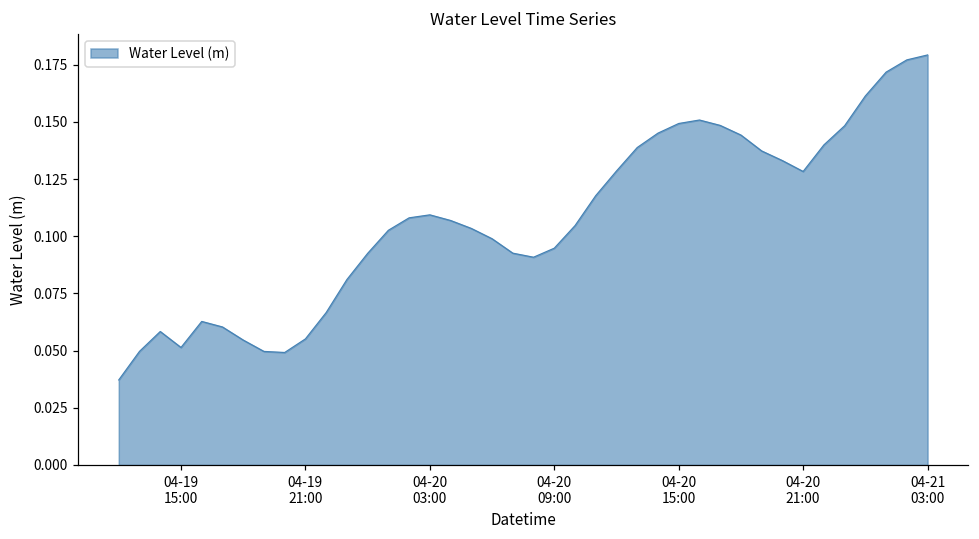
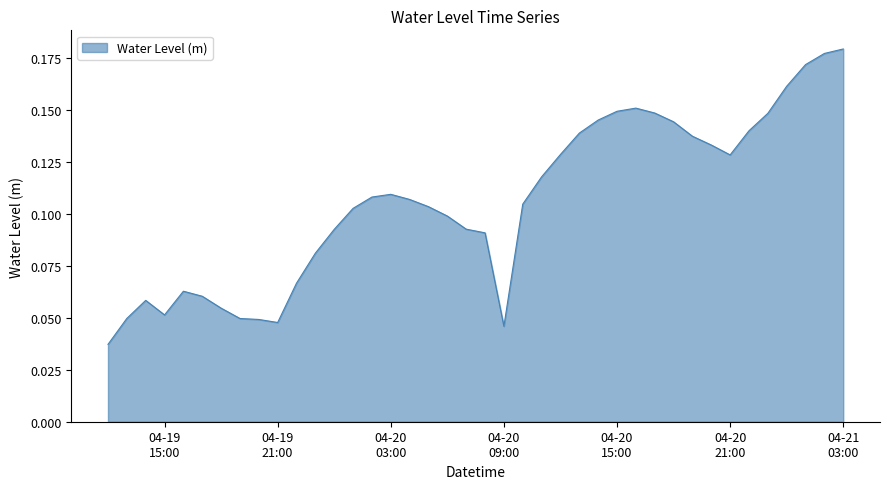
  {
    "04-19 15:00": 0.051,
-   "04-19 21:00": 0.055,
+   "04-19 21:00": 0.048,
    "04-20 03:00": 0.109,
-   "04-20 09:00": 0.095,
+   "04-20 09:00": 0.046,
    "04-20 15:00": 0.149,
    "04-20 21:00": 0.128,
    "04-21 03:00": 0.179
  }
